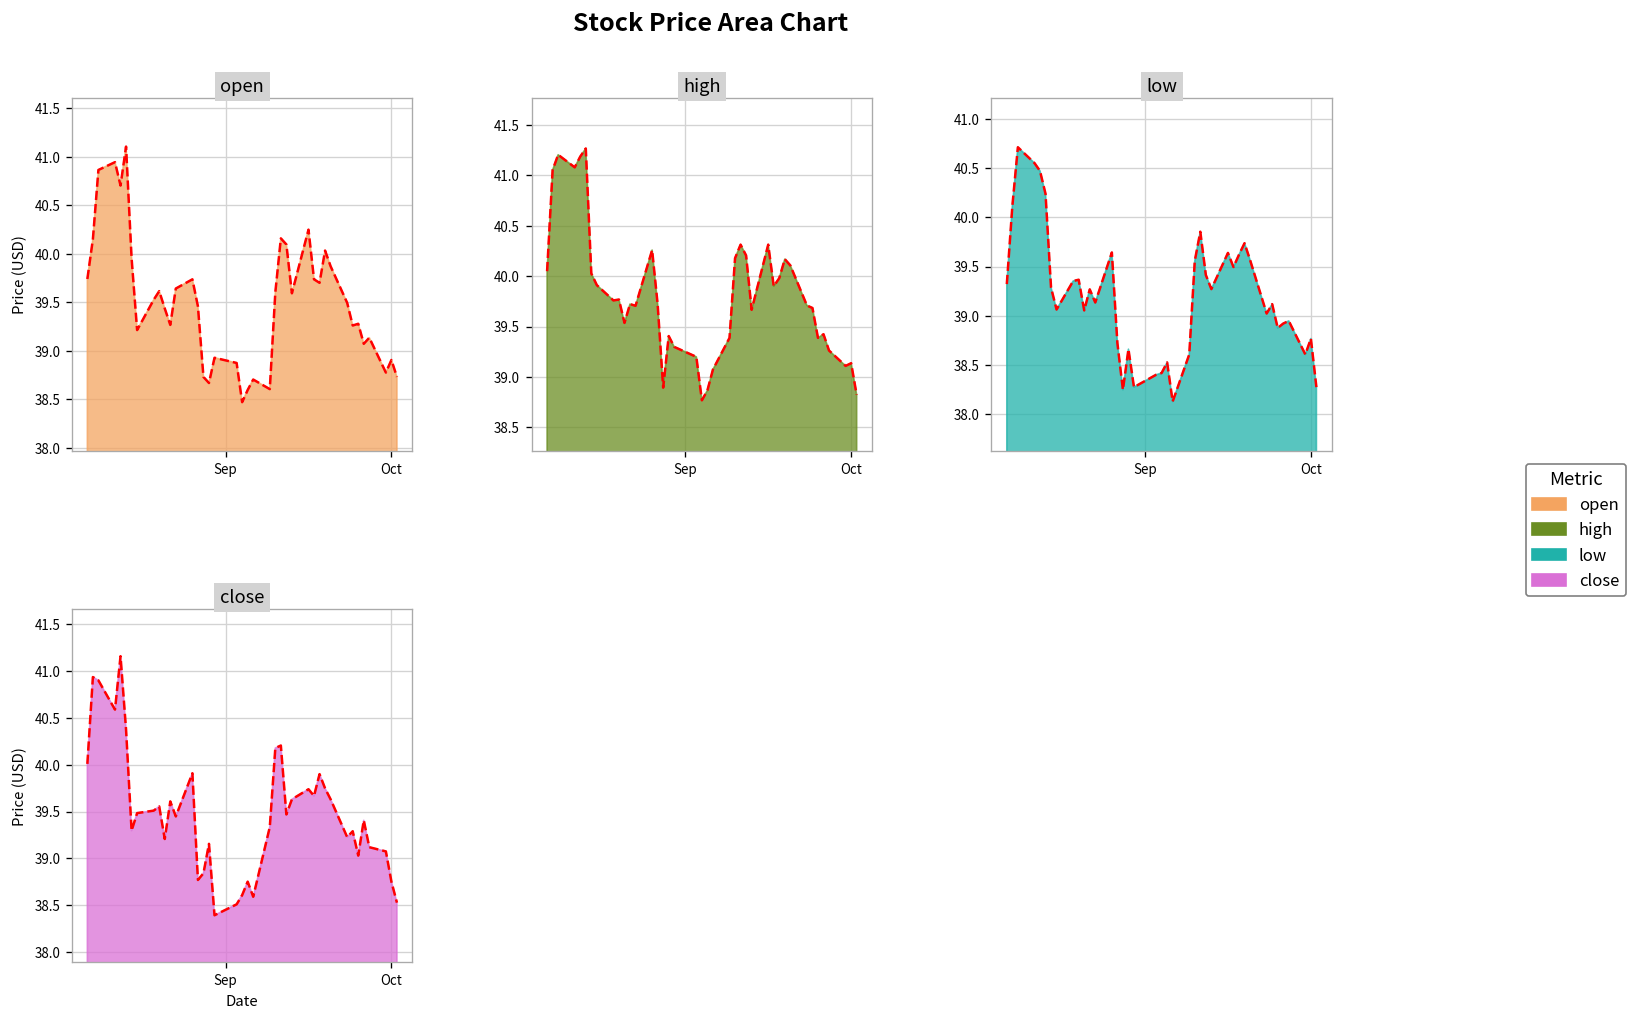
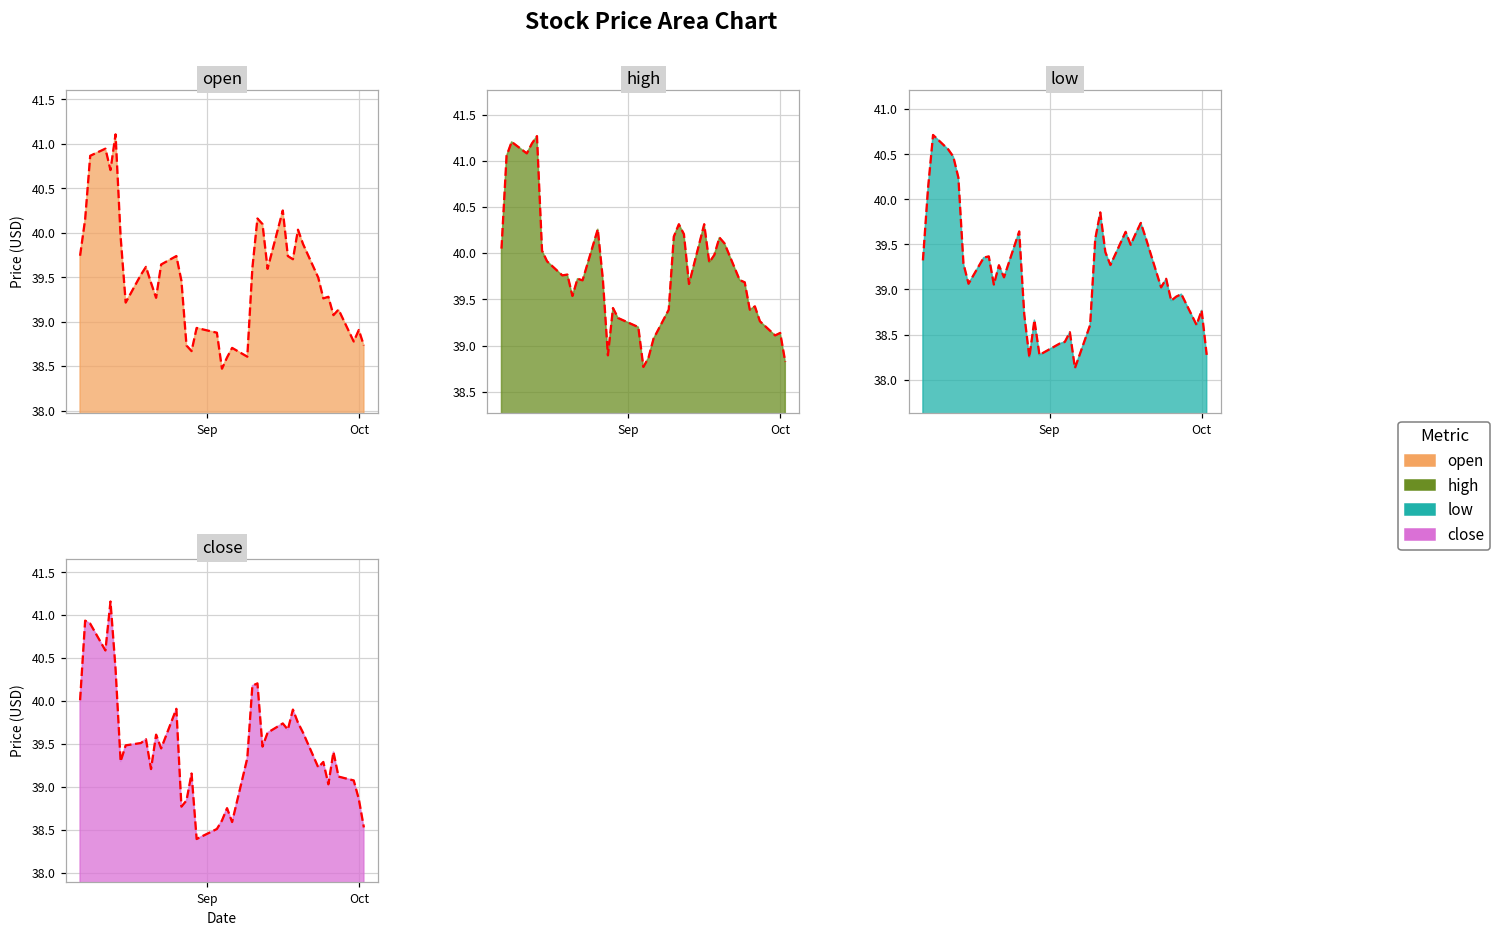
  {
    "open": {
      "Oct": 38.9
    },
    "high": {
      "Oct": 39.1
    },
    "low": {
      "Oct": 38.8
    },
    "close": {
-     "Oct": 38.8
+     "Oct": 38.9
    }
  }
